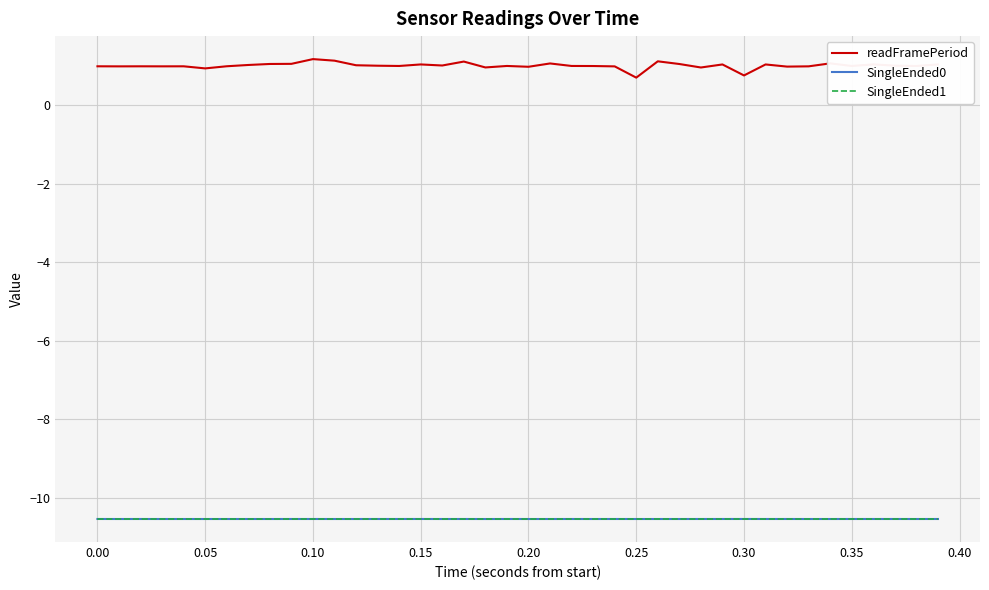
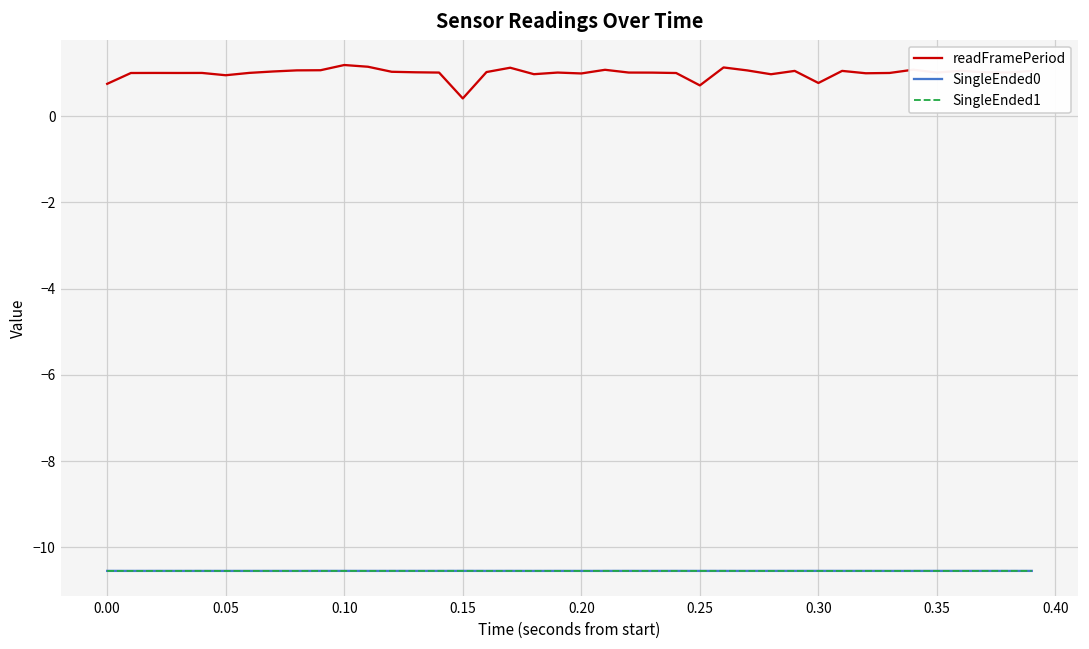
  {
    "readFramePeriod": {
-     "0.00": 1.0,
+     "0.00": 0.7,
      "0.05": 0.9,
      "0.10": 1.2,
-     "0.15": 1.0,
+     "0.15": 0.4,
      "0.20": 1.0,
      "0.25": 0.7,
      "0.30": 0.8
    },
    "SingleEnded1": {
      "0.00": -10.5,
      "0.05": -10.5,
      "0.10": -10.5,
      "0.15": -10.5,
      "0.20": -10.5,
      "0.25": -10.5,
      "0.30": -10.5,
      "0.35": -10.5
    }
  }
